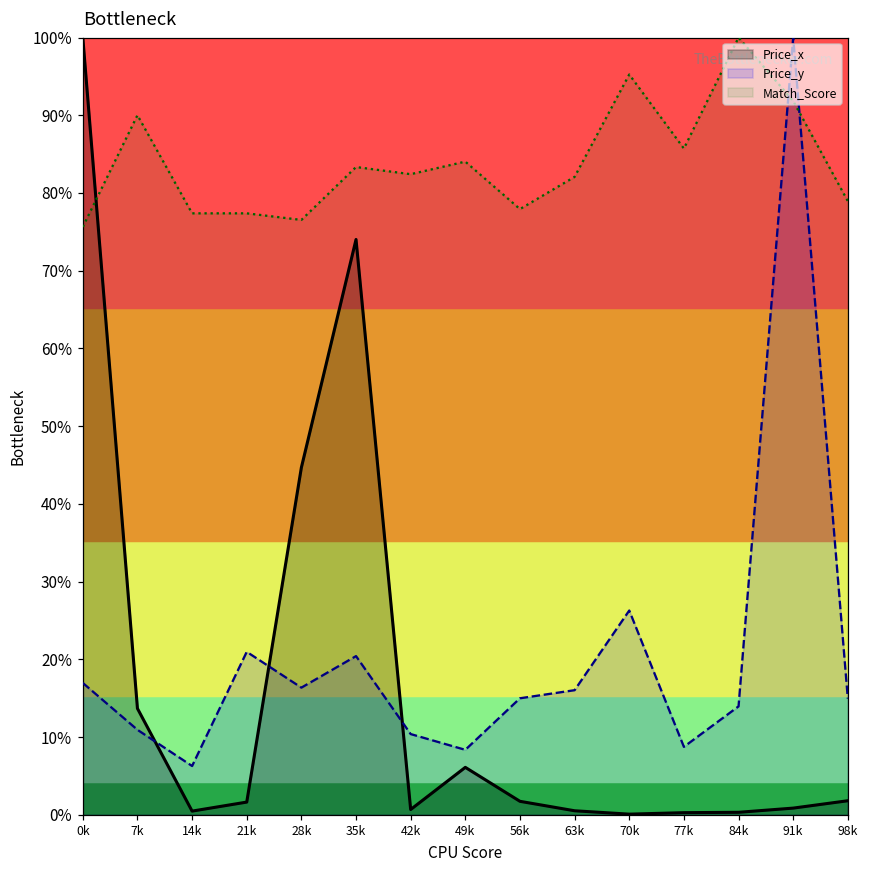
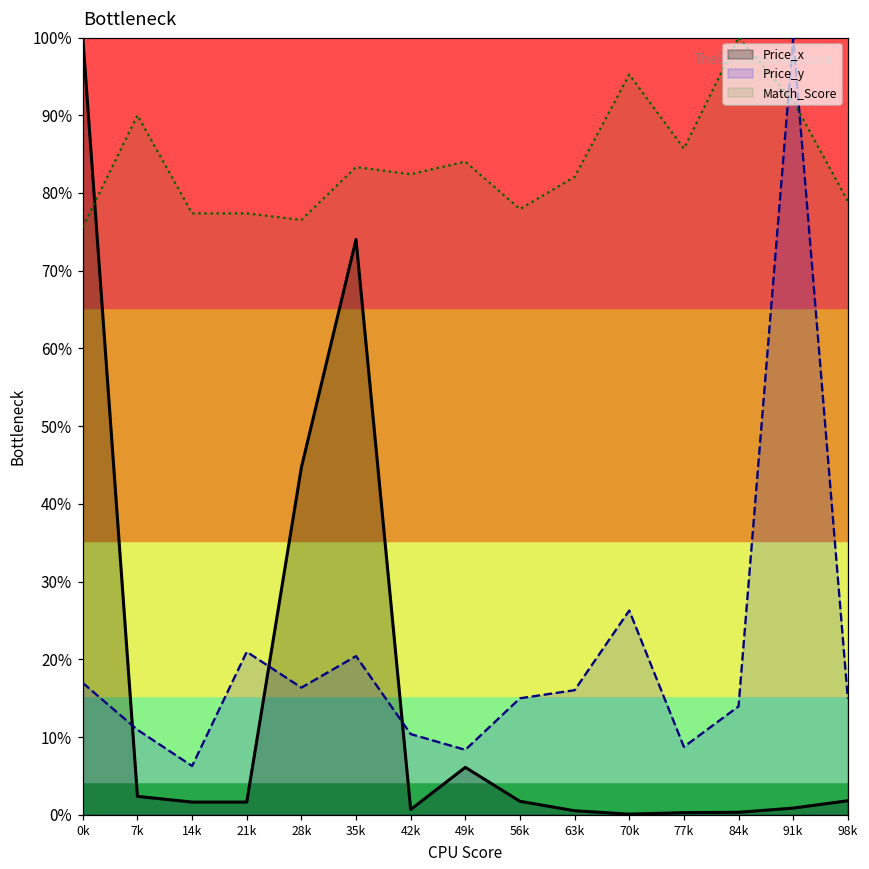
  {
    "Price_x": {
      "0k": "100%",
-     "7k": "14%",
-     "14k": "0%",
+     "7k": "2%",
+     "14k": "2%",
      "21k": "2%",
      "28k": "45%",
      "35k": "74%",
      "42k": "1%",
      "49k": "6%",
      "56k": "2%",
      "63k": "1%",
      "70k": "0%",
      "77k": "0%",
      "84k": "0%",
      "91k": "1%",
      "98k": "2%"
    }
  }
